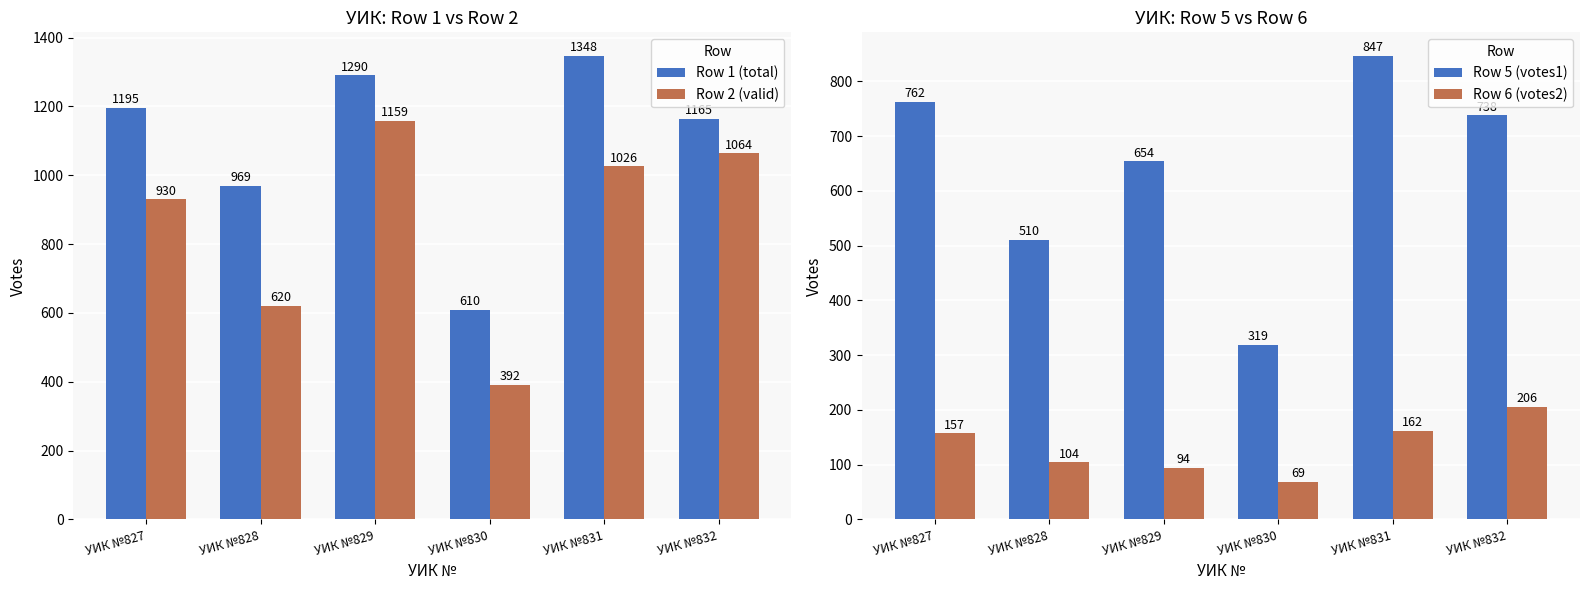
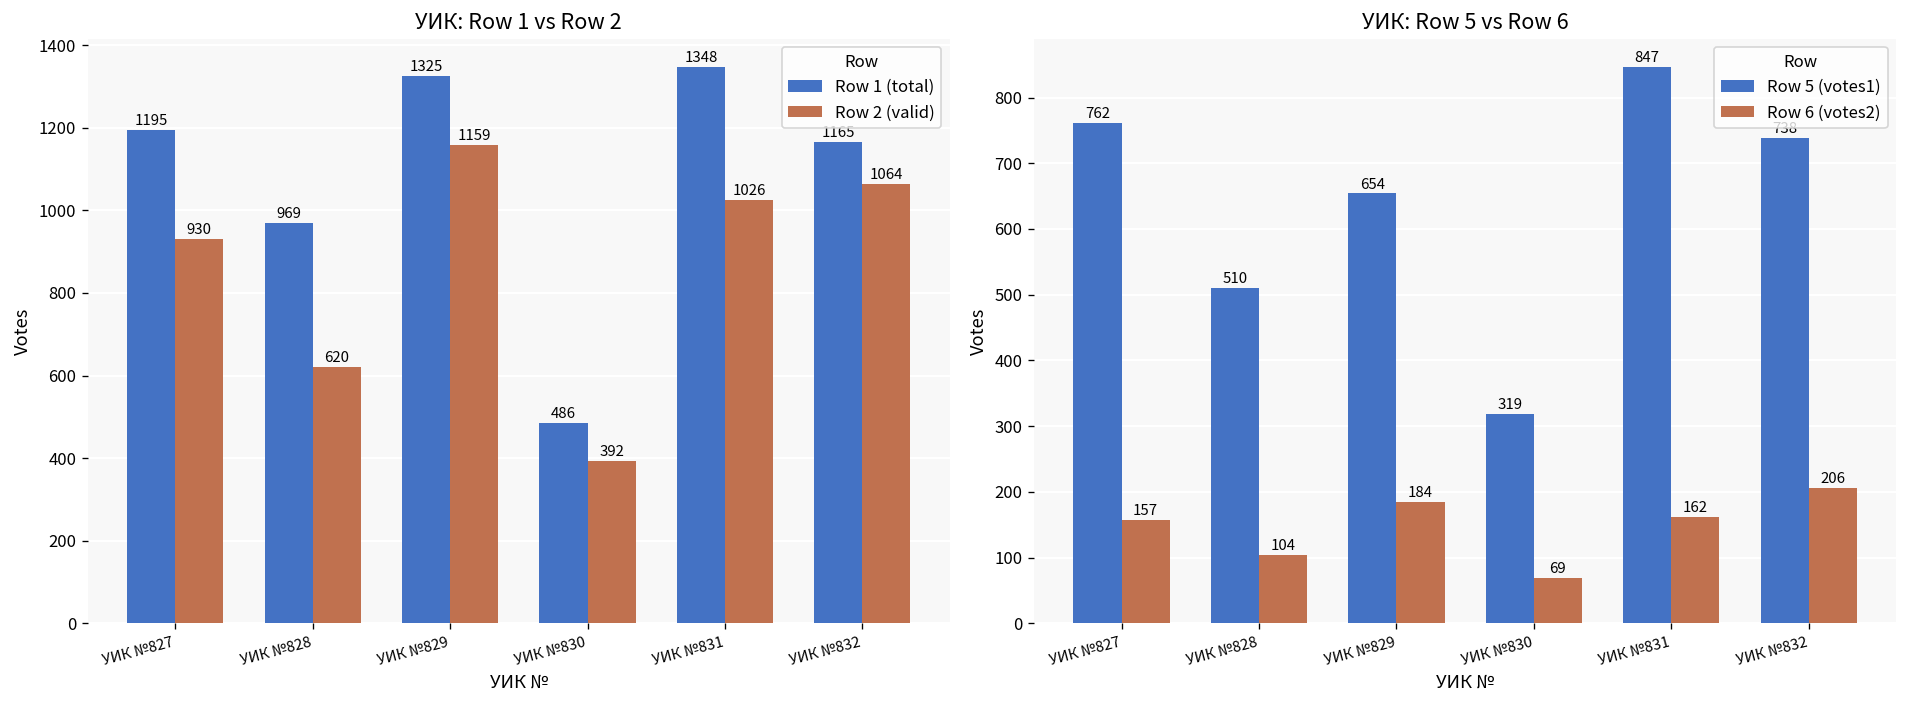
  {
    "УИК: Row 1 vs Row 2": {
      "Row 1 (total)": {
        "УИК №827": 1195,
        "УИК №828": 969,
-       "УИК №829": 1290,
-       "УИК №830": 610,
+       "УИК №829": 1325,
+       "УИК №830": 486,
        "УИК №831": 1348
      },
      "Row 2 (valid)": {
        "УИК №827": 930,
        "УИК №828": 620,
        "УИК №829": 1159,
        "УИК №830": 392,
        "УИК №831": 1026,
        "УИК №832": 1064
      }
    },
    "УИК: Row 5 vs Row 6": {
      "Row 5 (votes1)": {
        "УИК №827": 762,
        "УИК №828": 510,
        "УИК №829": 654,
        "УИК №830": 319,
        "УИК №831": 847
      },
      "Row 6 (votes2)": {
        "УИК №827": 157,
        "УИК №828": 104,
-       "УИК №829": 94,
+       "УИК №829": 184,
        "УИК №830": 69,
        "УИК №831": 162,
        "УИК №832": 206
      }
    }
  }
